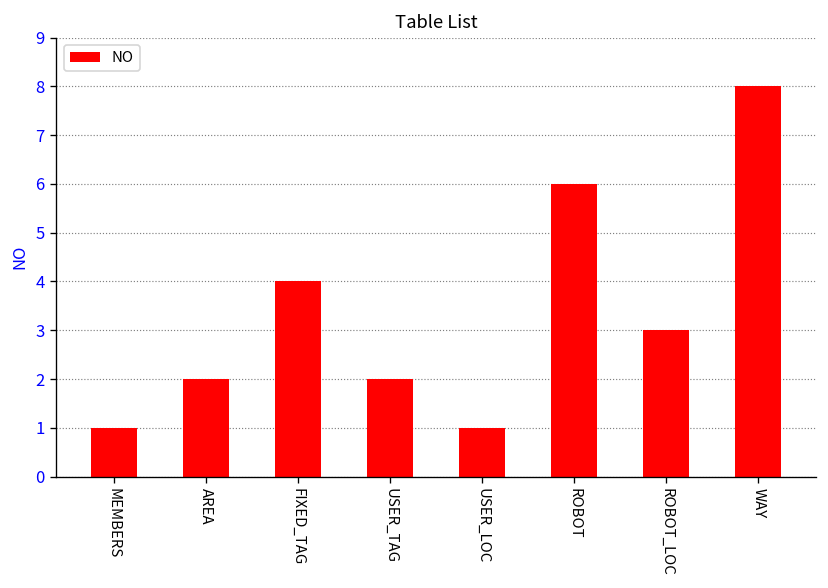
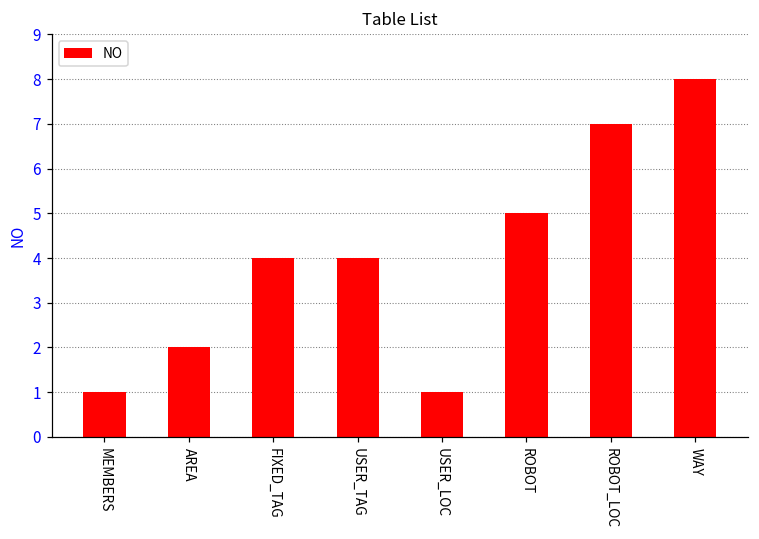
  {
    "MEMBERS": 1,
    "AREA": 2,
    "FIXED_TAG": 4,
-   "USER_TAG": 2,
+   "USER_TAG": 4,
    "USER_LOC": 1,
-   "ROBOT": 6,
-   "ROBOT_LOC": 3,
+   "ROBOT": 5,
+   "ROBOT_LOC": 7,
    "WAY": 8
  }
